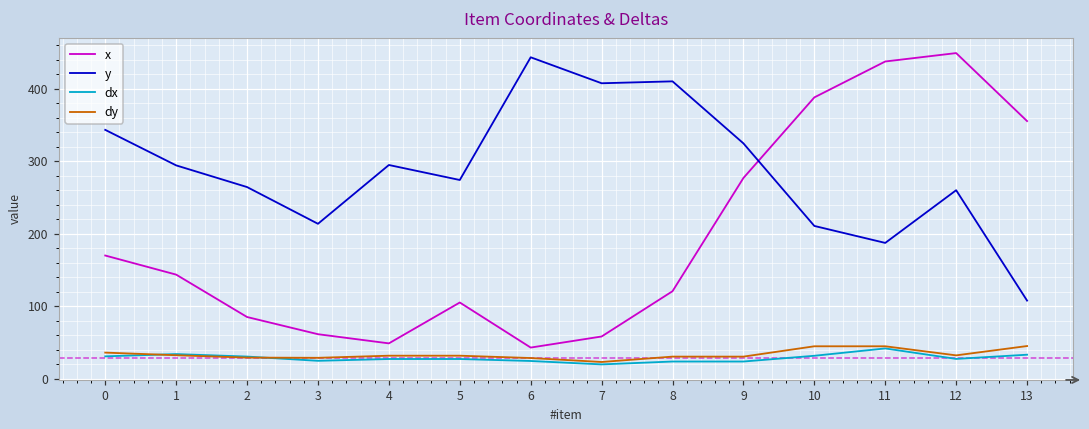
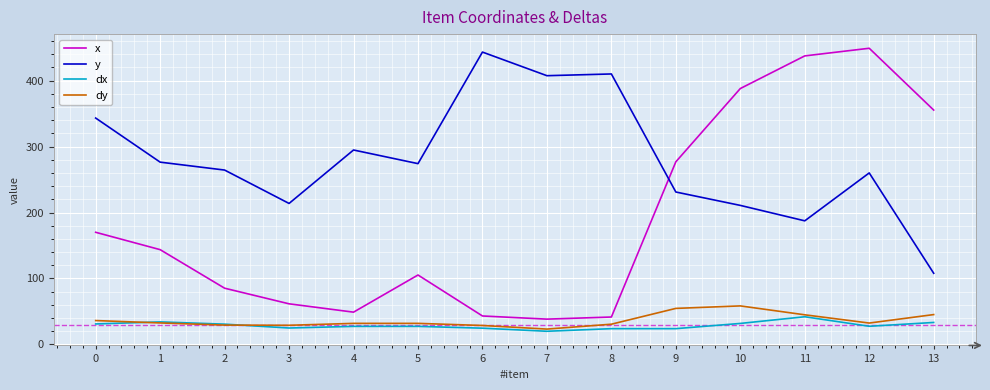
  {
    "x": {
      "0": 170,
      "1": 140,
      "2": 90,
      "3": 60,
      "4": 50,
      "5": 110,
      "6": 40,
-     "7": 60,
-     "8": 120,
+     "7": 40,
+     "8": 40,
      "9": 280,
      "10": 390,
      "11": 440,
      "12": 450,
      "13": 360
    },
    "y": {
      "0": 340,
-     "1": 290,
+     "1": 280,
      "2": 260,
      "3": 210,
      "4": 290,
      "5": 270,
      "6": 440,
      "7": 410,
      "8": 410,
-     "9": 320,
+     "9": 230,
      "10": 210,
      "11": 190,
      "12": 260,
      "13": 110
    },
    "dx": {
      "0": 30,
      "3": 20,
      "4": 30,
      "5": 30,
      "6": 20,
      "8": 20,
      "9": 20,
      "10": 30,
      "12": 30,
      "13": 30
    },
    "dy": {
      "0": 40,
      "3": 30,
      "4": 30,
      "5": 30,
      "6": 30,
      "8": 30,
-     "9": 30,
-     "10": 40,
+     "9": 50,
+     "10": 60,
      "12": 30,
      "13": 50
    }
  }
